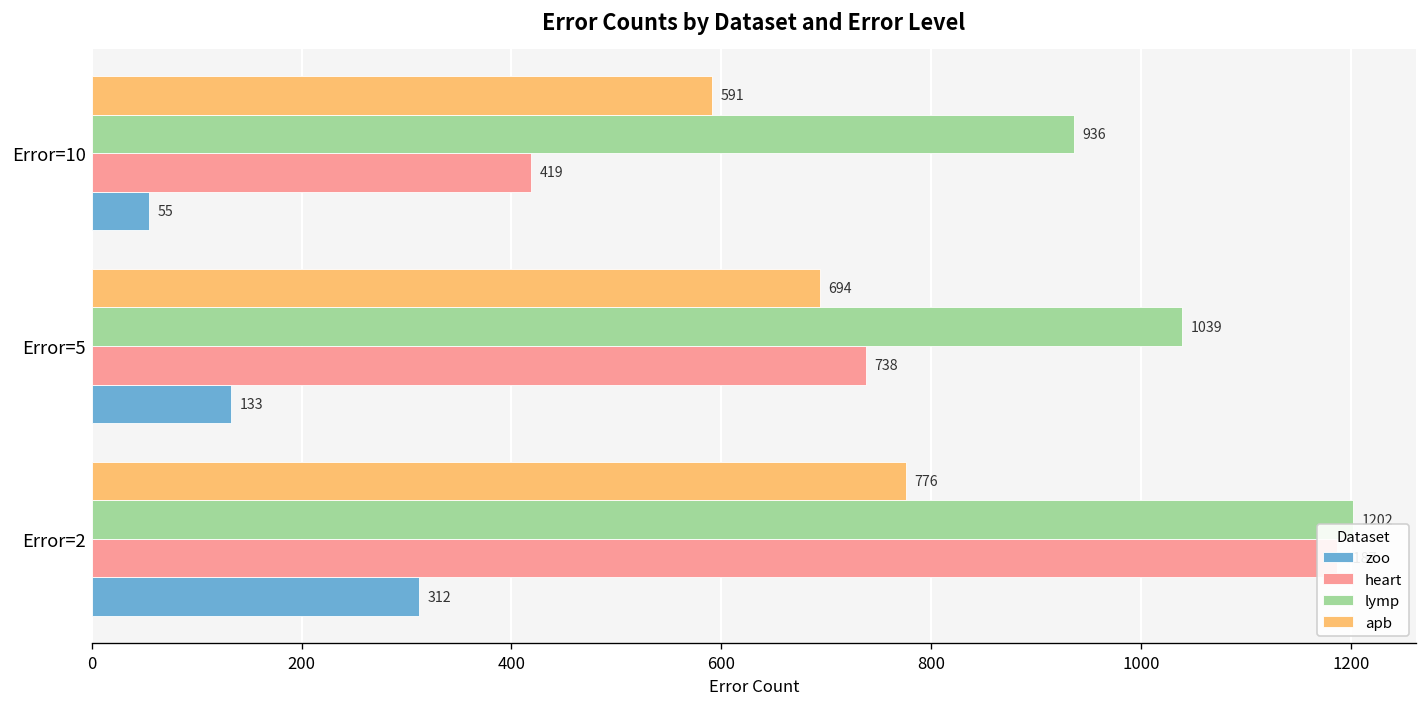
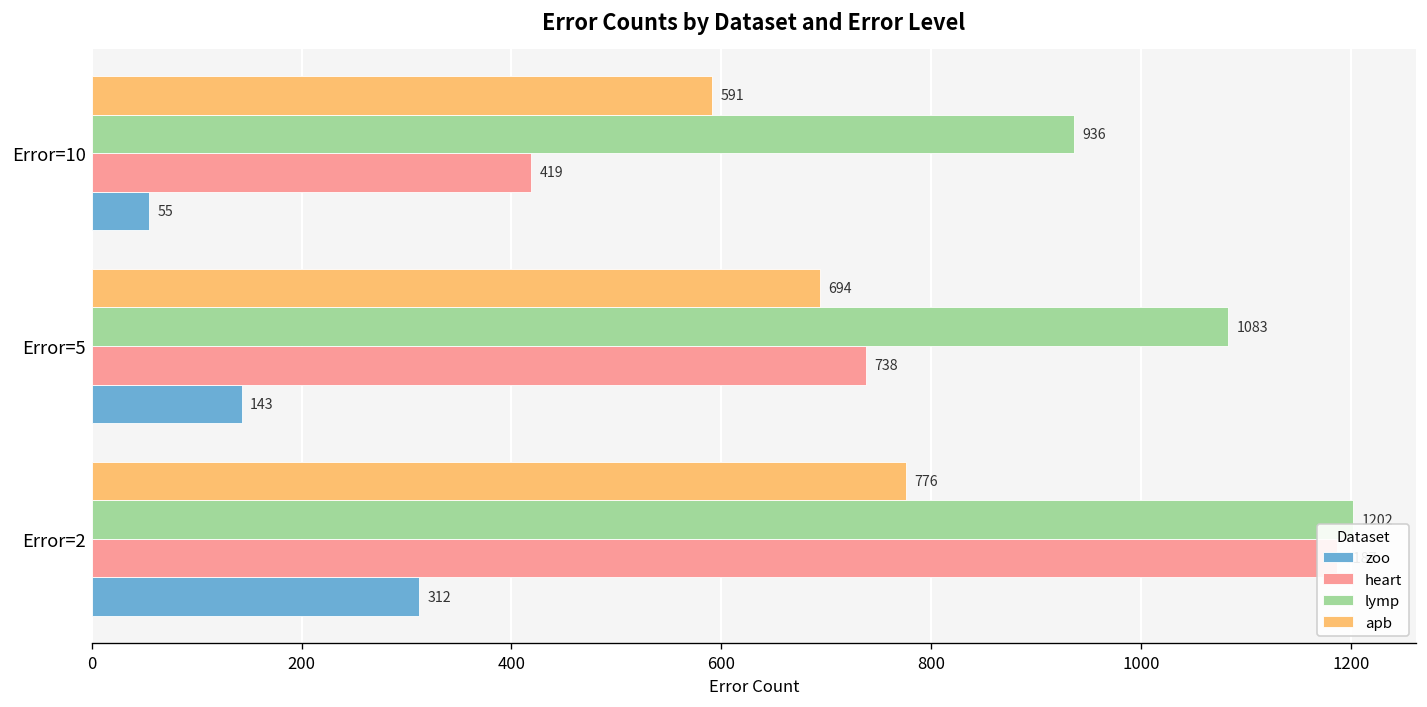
  {
    "zoo": {
      "Error=10": 55,
-     "Error=5": 133,
+     "Error=5": 143,
      "Error=2": 312
    },
    "lymp": {
      "Error=10": 936,
-     "Error=5": 1039
+     "Error=5": 1083
    }
  }
